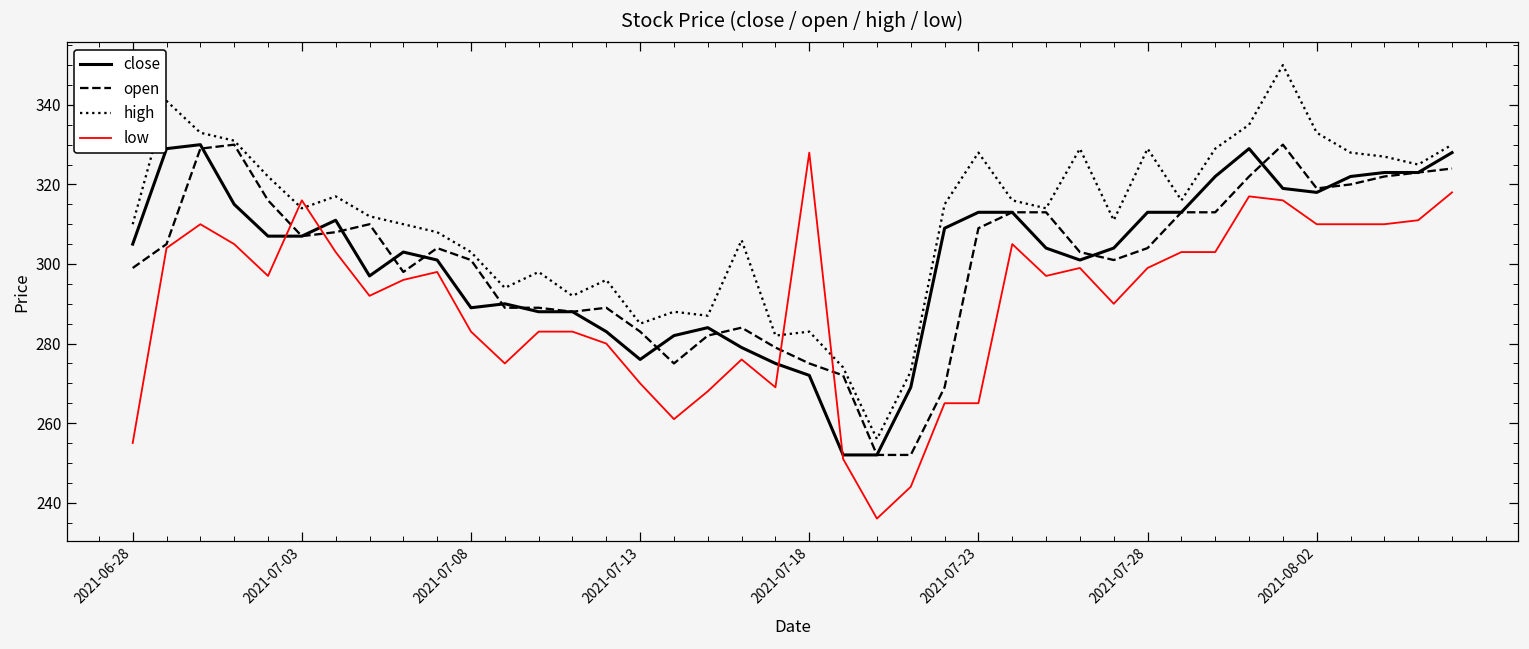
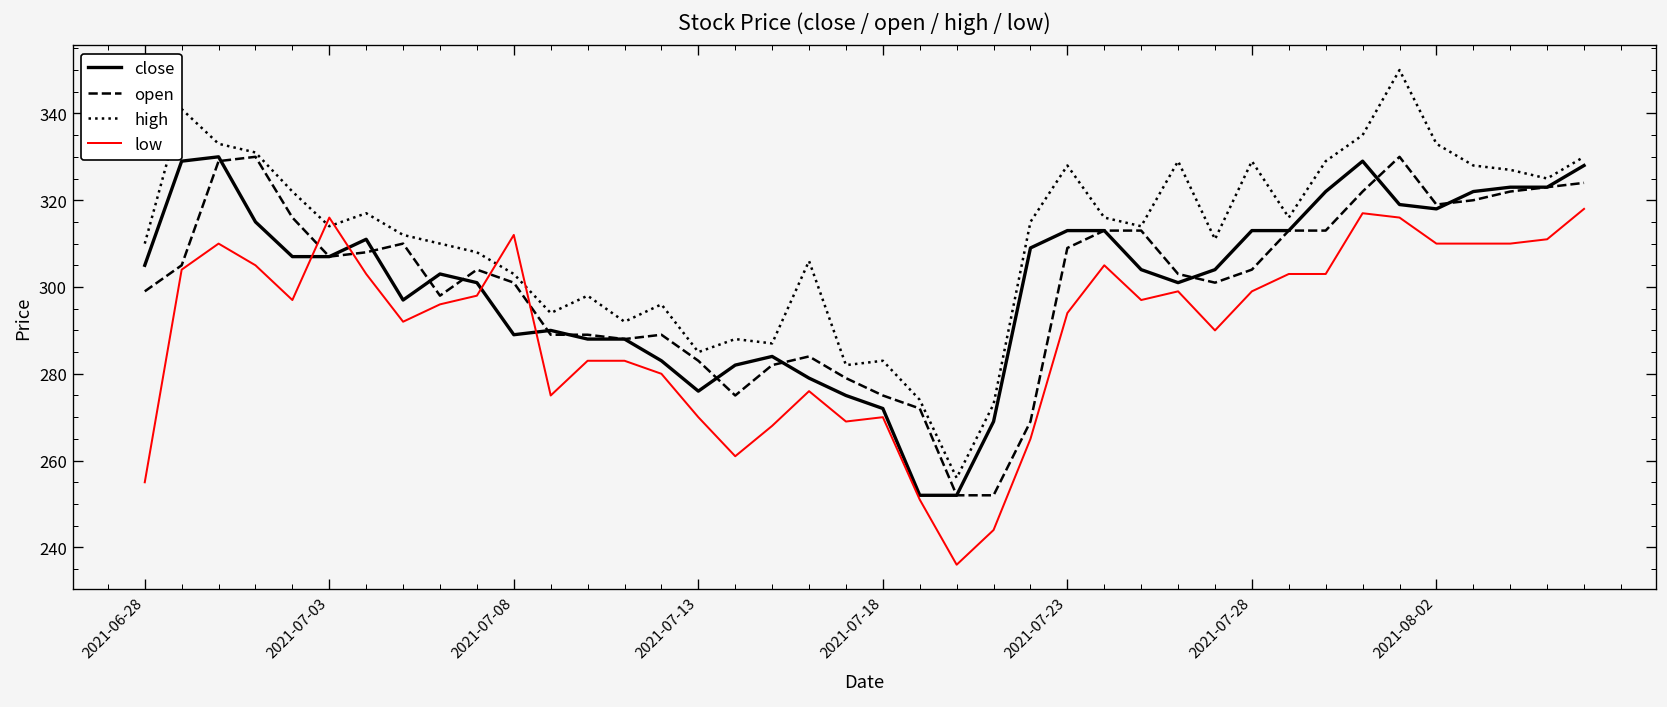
  {
    "low": {
      "2021-06-28": 255,
      "2021-07-03": 316,
-     "2021-07-08": 283,
+     "2021-07-08": 312,
      "2021-07-13": 270,
-     "2021-07-18": 328,
-     "2021-07-23": 265,
+     "2021-07-18": 270,
+     "2021-07-23": 294,
      "2021-07-28": 299,
      "2021-08-02": 310
    }
  }
